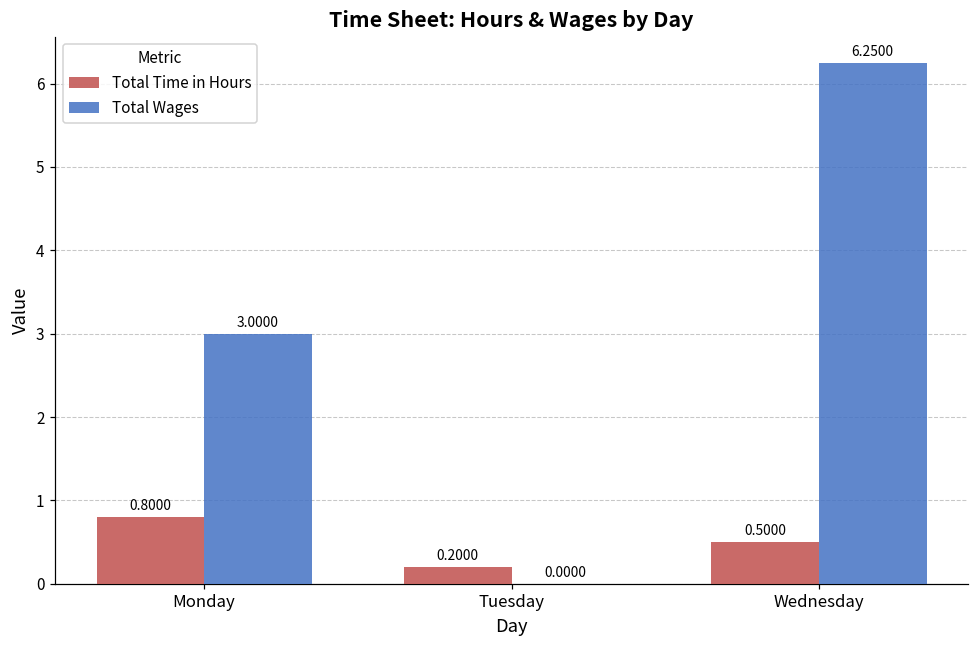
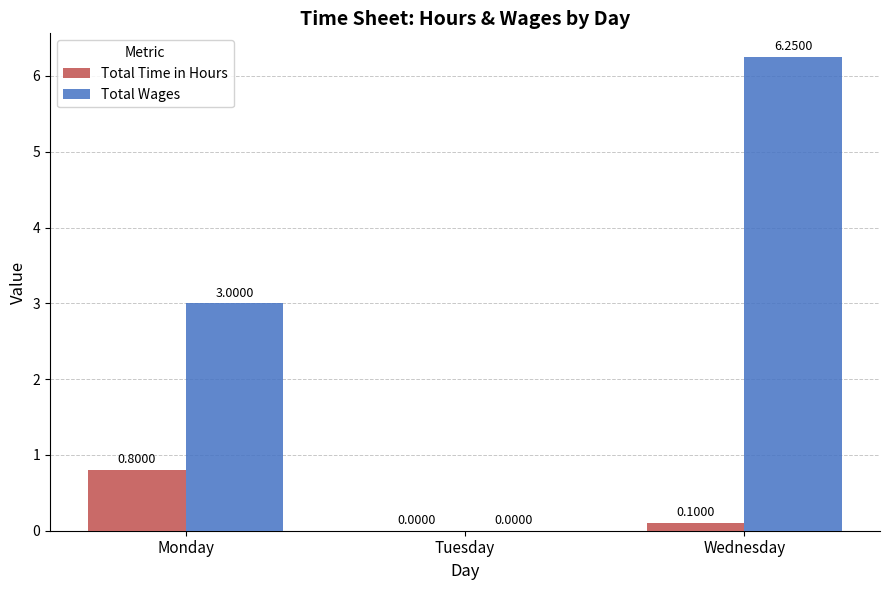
  {
    "Total Time in Hours": {
      "Monday": 0.8000,
-     "Tuesday": 0.2000,
-     "Wednesday": 0.5000
+     "Tuesday": 0.0000,
+     "Wednesday": 0.1000
    },
    "Total Wages": {
      "Monday": 3.0000,
      "Tuesday": 0.0000,
      "Wednesday": 6.2500
    }
  }
